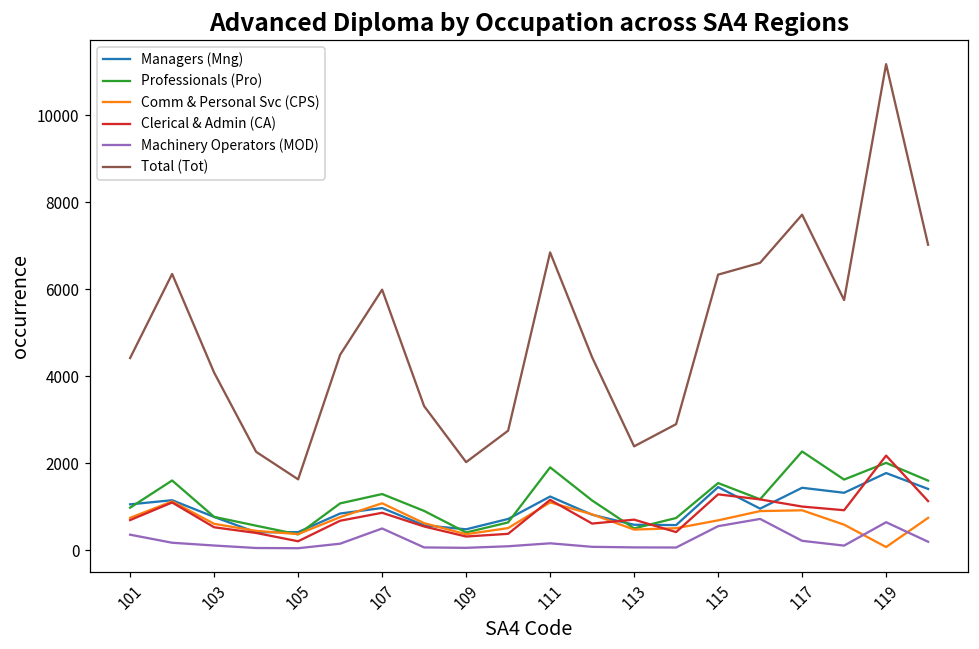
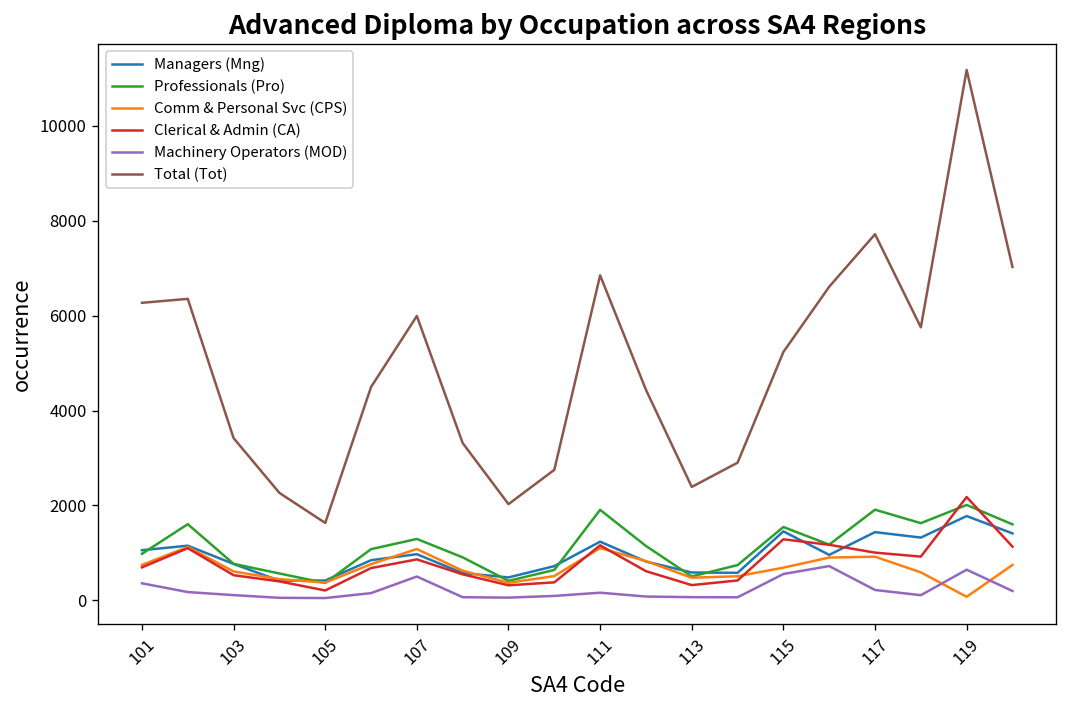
  {
    "Managers (Mng)": {
      "101": 1100,
      "107": 1000,
      "109": 500,
      "111": 1200,
      "113": 600,
      "115": 1500,
      "117": 1400,
      "119": 1800
    },
    "Professionals (Pro)": {
      "101": 1000,
      "107": 1300,
      "111": 1900,
      "115": 1500,
-     "117": 2300,
+     "117": 1900,
      "119": 2000
    },
    "Comm & Personal Svc (CPS)": {
      "103": 600,
      "107": 1100,
      "115": 700,
      "117": 900,
      "119": 100
    },
    "Clerical & Admin (CA)": {
      "103": 500,
      "105": 200,
      "107": 900,
-     "113": 700,
+     "113": 300,
      "115": 1300,
      "117": 1000,
      "119": 2200
    },
    "Machinery Operators (MOD)": {
      "101": 400,
      "103": 100,
      "105": 0,
      "107": 500,
      "109": 100,
      "111": 200,
      "113": 100,
      "115": 600,
      "117": 200,
      "119": 600
    },
    "Total (Tot)": {
-     "101": 4400,
-     "103": 4100,
+     "101": 6300,
+     "103": 3400,
      "105": 1600,
      "107": 6000,
      "109": 2000,
      "111": 6900,
      "113": 2400,
-     "115": 6300,
+     "115": 5200,
      "117": 7700,
      "119": 11200
    }
  }
